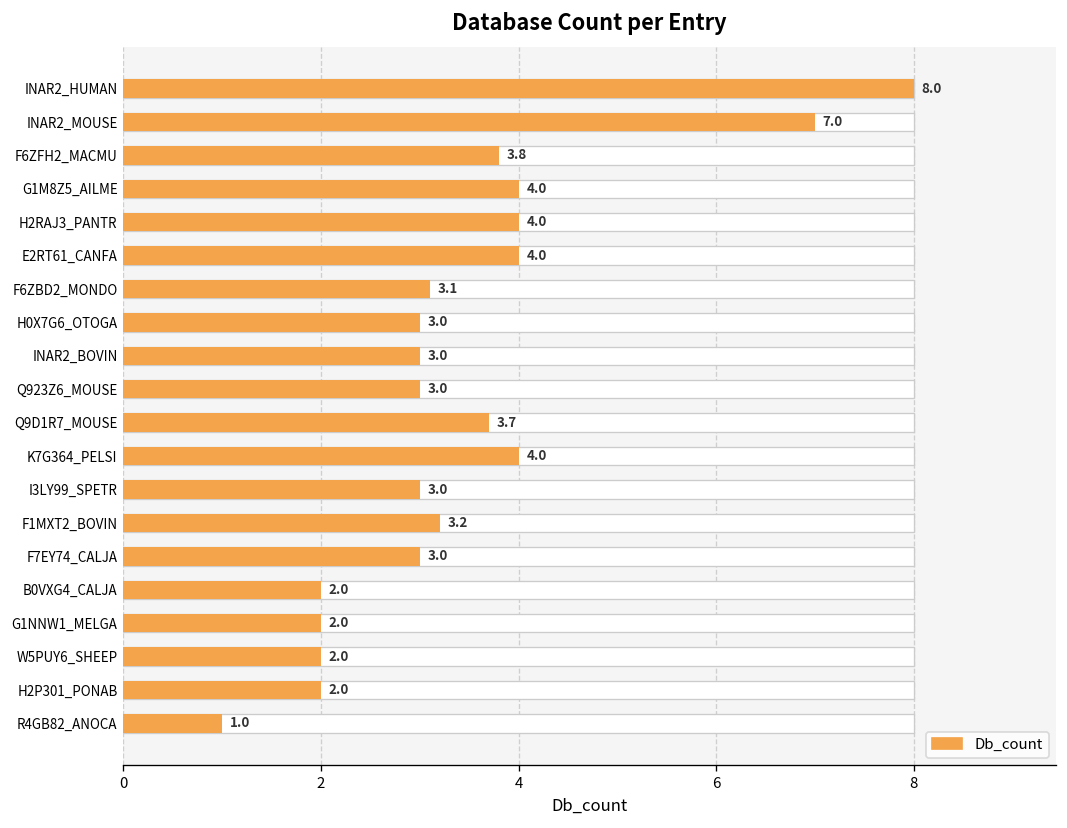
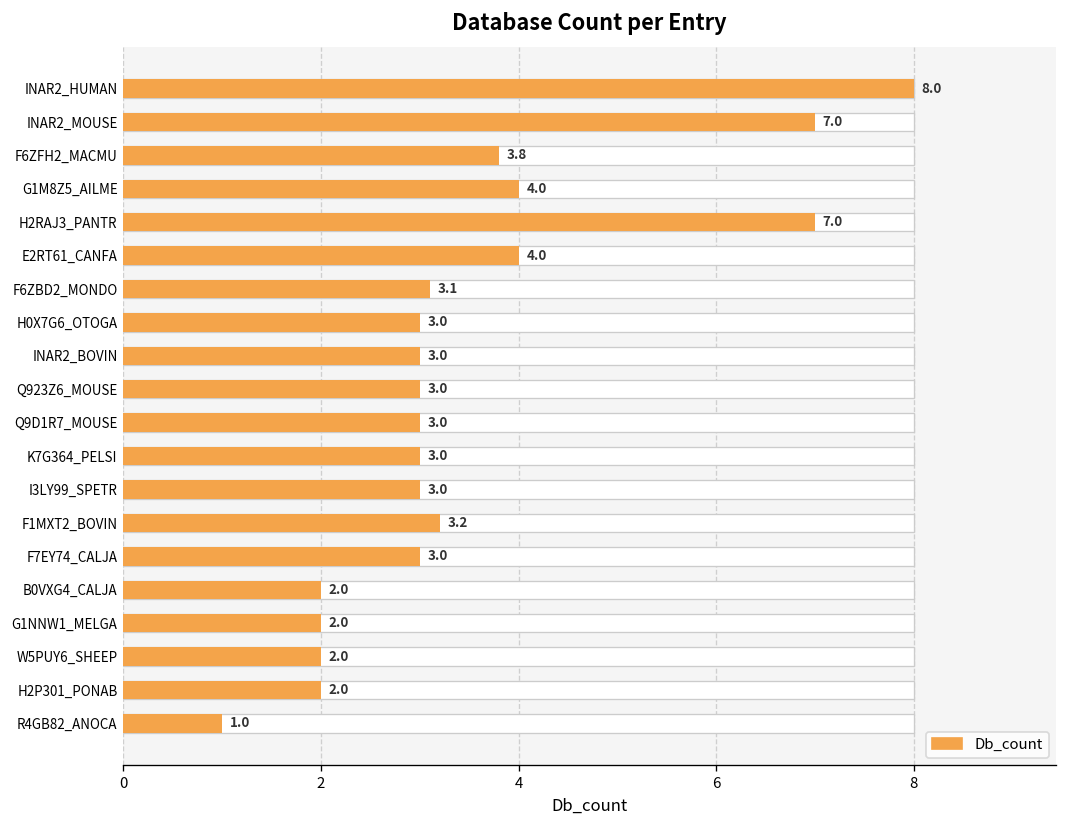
  {
    "Db_count": {
      "INAR2_HUMAN": 8.0,
-     "H2RAJ3_PANTR": 4.0,
-     "Q9D1R7_MOUSE": 3.7,
-     "K7G364_PELSI": 4.0
+     "H2RAJ3_PANTR": 7.0,
+     "Q9D1R7_MOUSE": 3.0,
+     "K7G364_PELSI": 3.0
    }
  }
